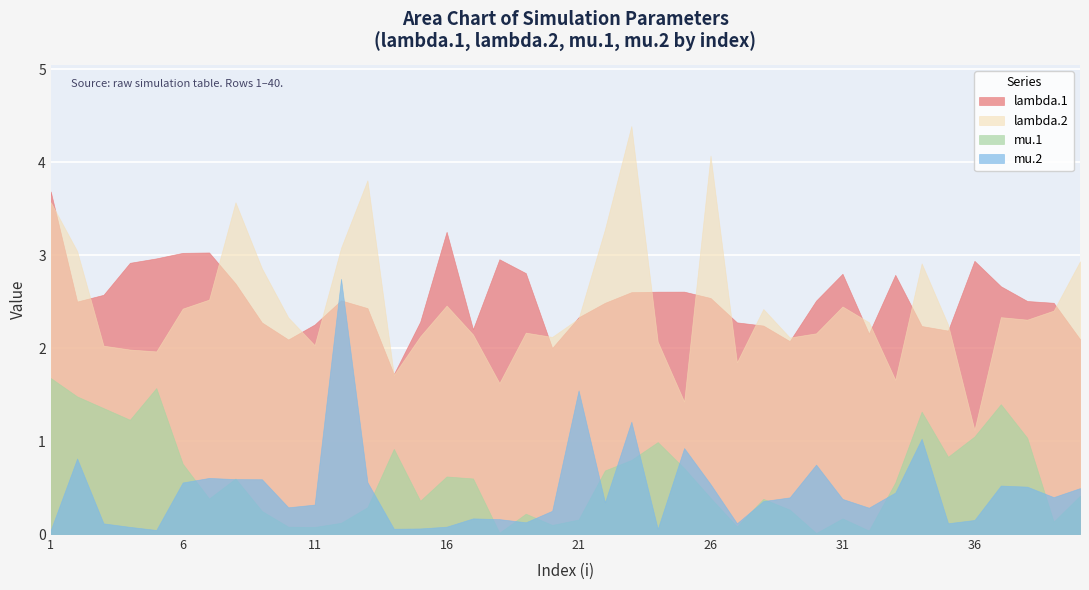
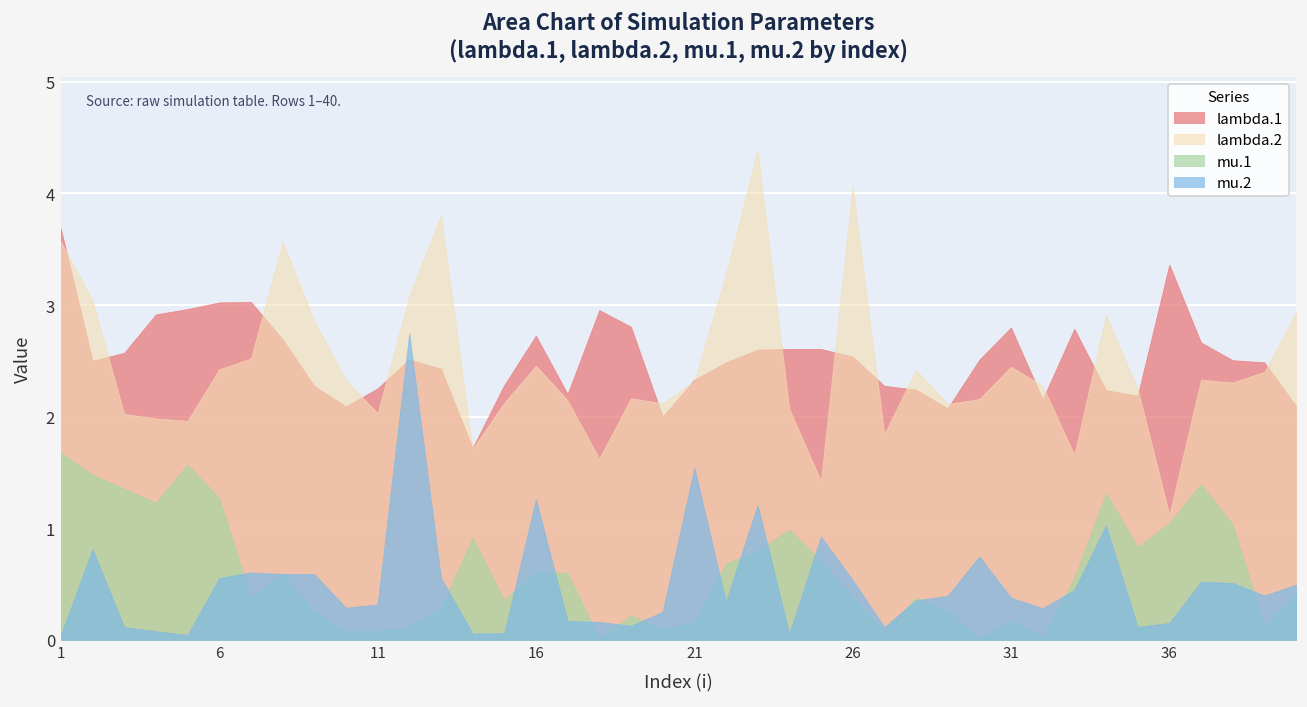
  {
    "lambda.1": {
      "1": 3.7,
      "6": 3.0,
      "11": 2.3,
-     "16": 3.3,
+     "16": 2.7,
      "26": 2.5,
      "31": 2.8,
-     "36": 2.9
+     "36": 3.4
    },
    "lambda.2": {
      "1": 3.6,
      "6": 2.4,
      "11": 2.0,
      "16": 2.5,
      "26": 4.1,
      "31": 2.4,
      "36": 1.1
    },
    "mu.1": {
      "1": 1.7,
-     "6": 0.8,
+     "6": 1.3,
      "11": 0.1,
      "16": 0.6,
      "21": 0.2,
      "26": 0.4,
      "31": 0.2,
      "36": 1.0
    },
    "mu.2": {
      "1": 0.0,
      "6": 0.6,
      "11": 0.3,
-     "16": 0.1,
+     "16": 1.3,
      "21": 1.5,
      "26": 0.5,
      "31": 0.4,
      "36": 0.2
    }
  }
